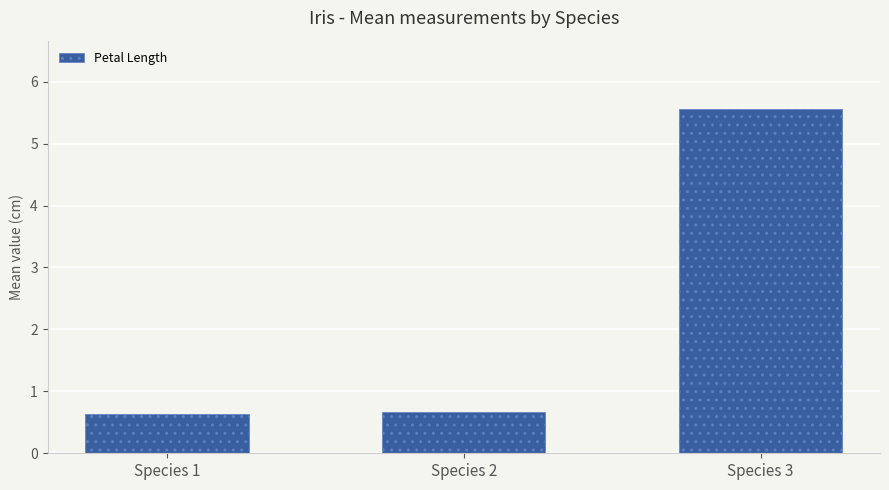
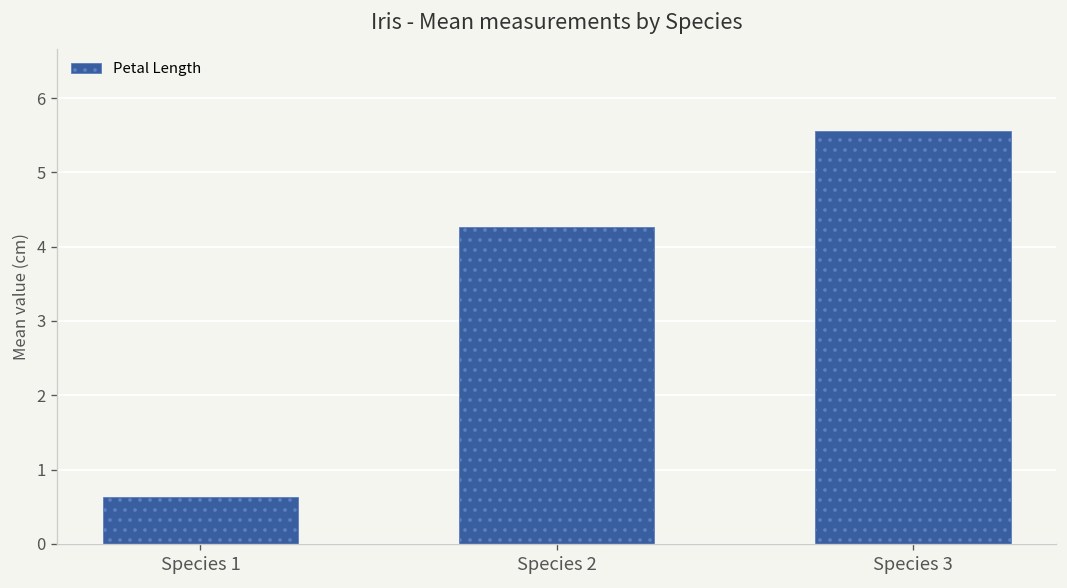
  {
    "Species 1": 0.6,
-   "Species 2": 0.7,
+   "Species 2": 4.3,
    "Species 3": 5.6
  }
